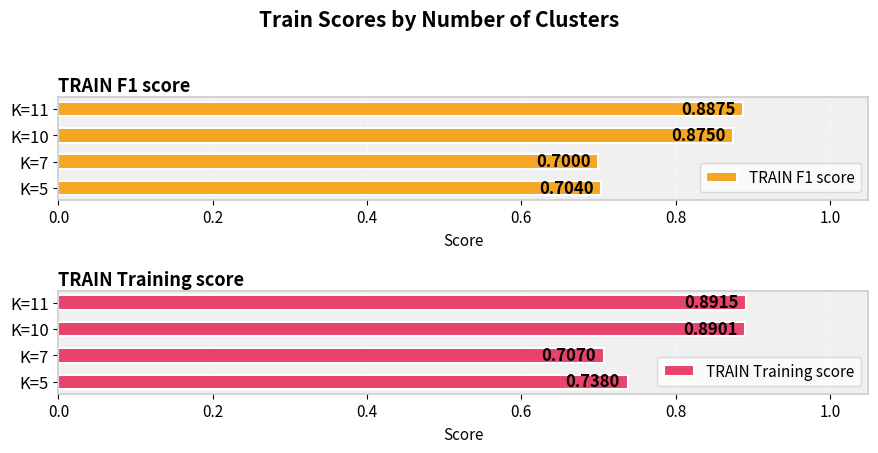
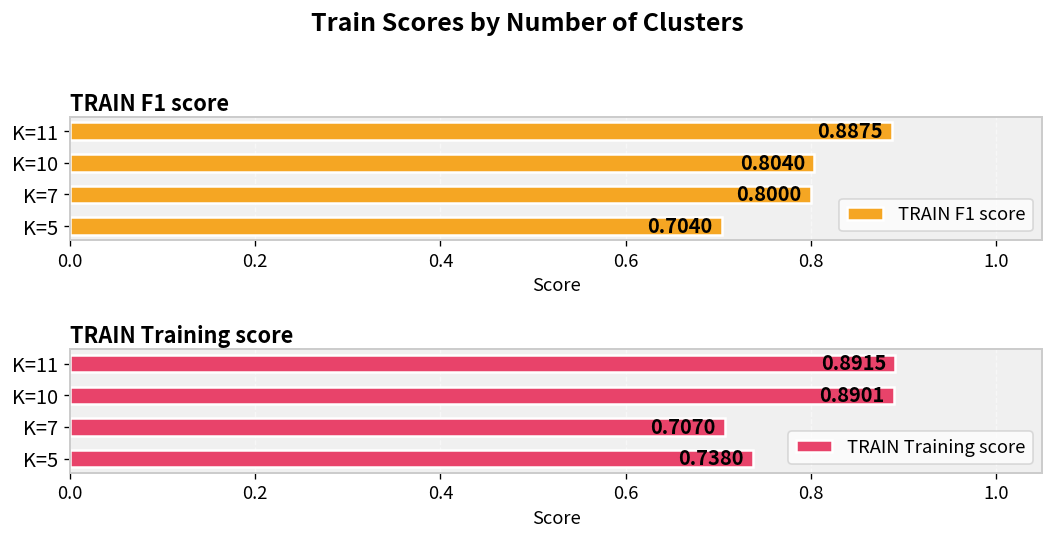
  {
    "TRAIN F1 score": {
      "K=11": 0.8875,
-     "K=10": 0.8750,
-     "K=7": 0.7000,
+     "K=10": 0.8040,
+     "K=7": 0.8000,
      "K=5": 0.7040
    },
    "TRAIN Training score": {
      "K=11": 0.8915,
      "K=10": 0.8901,
      "K=7": 0.7070,
      "K=5": 0.7380
    }
  }
